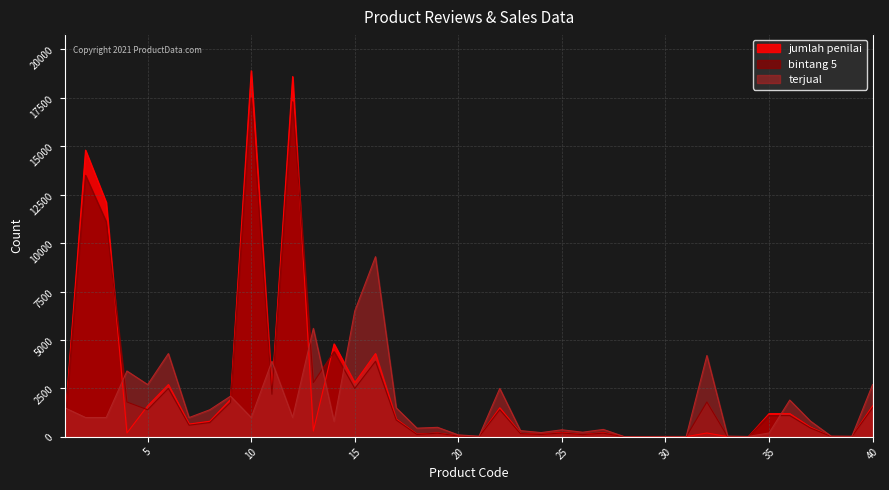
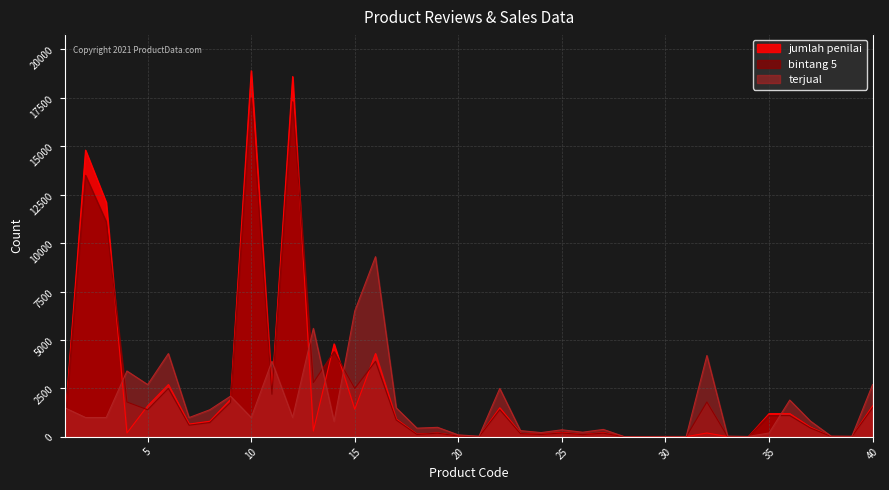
  {
    "jumlah penilai": {
      "5": 1600,
      "10": 18900,
-     "15": 2800
+     "15": 1400
    }
  }
